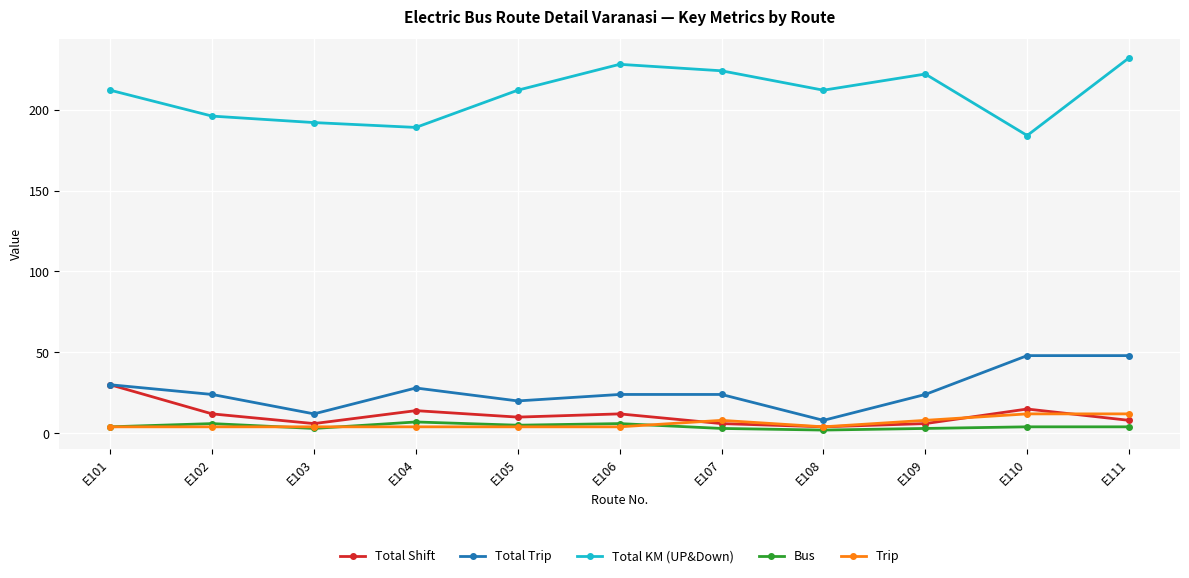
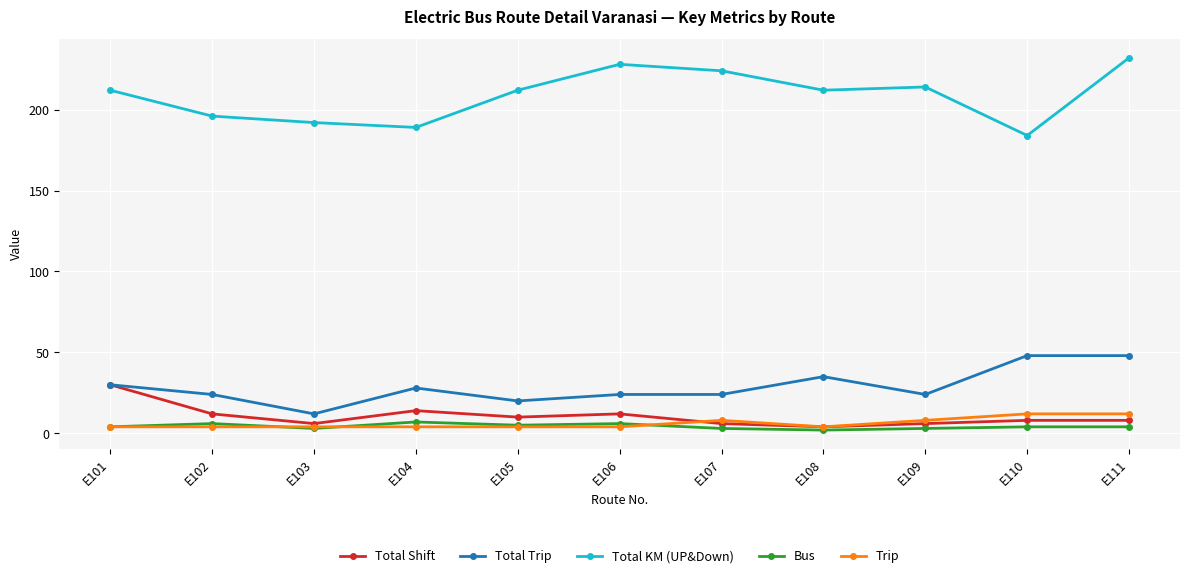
  {
    "Total Shift": {
      "E102": 12,
      "E103": 6,
      "E104": 14,
      "E105": 10,
      "E106": 12,
      "E107": 6,
      "E109": 6,
-     "E110": 15,
+     "E110": 8,
      "E111": 8
    },
    "Total Trip": {
      "E102": 24,
      "E103": 12,
      "E104": 28,
      "E105": 20,
      "E106": 24,
      "E107": 24,
-     "E108": 8,
+     "E108": 35,
      "E109": 24,
      "E110": 48,
      "E111": 48
    },
    "Total KM (UP&Down)": {
      "E101": 212,
      "E102": 196,
      "E103": 192,
      "E104": 189,
      "E105": 212,
      "E106": 228,
      "E107": 224,
      "E108": 212,
-     "E109": 222,
+     "E109": 214,
      "E110": 184,
      "E111": 232
    },
    "Bus": {
      "E102": 6,
      "E104": 7,
      "E106": 6,
      "E107": 3,
      "E108": 2,
      "E109": 3,
      "E110": 4,
      "E111": 4
    },
    "Trip": {
      "E102": 4,
      "E104": 4,
      "E106": 4,
      "E107": 8,
      "E109": 8,
      "E110": 12,
      "E111": 12
    }
  }
